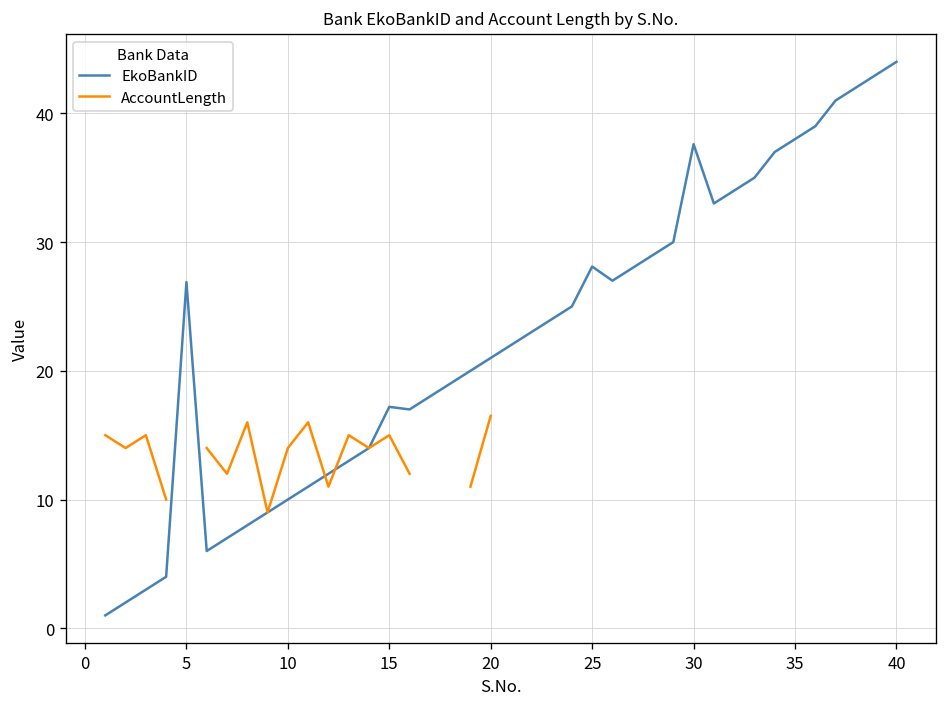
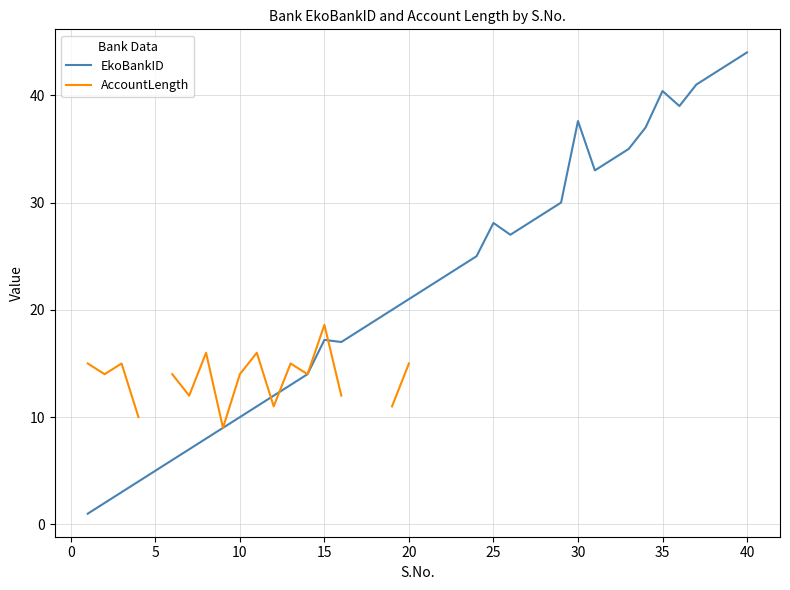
  {
    "EkoBankID": {
-     "5": 26.9,
+     "5": 5.0,
      "10": 10.0,
      "15": 17.2,
      "20": 21.0,
      "25": 28.1,
      "30": 37.6,
-     "35": 38.0,
+     "35": 40.4,
      "40": 44.0
    },
    "AccountLength": {
      "10": 14.0,
-     "15": 15.0,
-     "20": 16.5
+     "15": 18.6,
+     "20": 15.0
    }
  }
